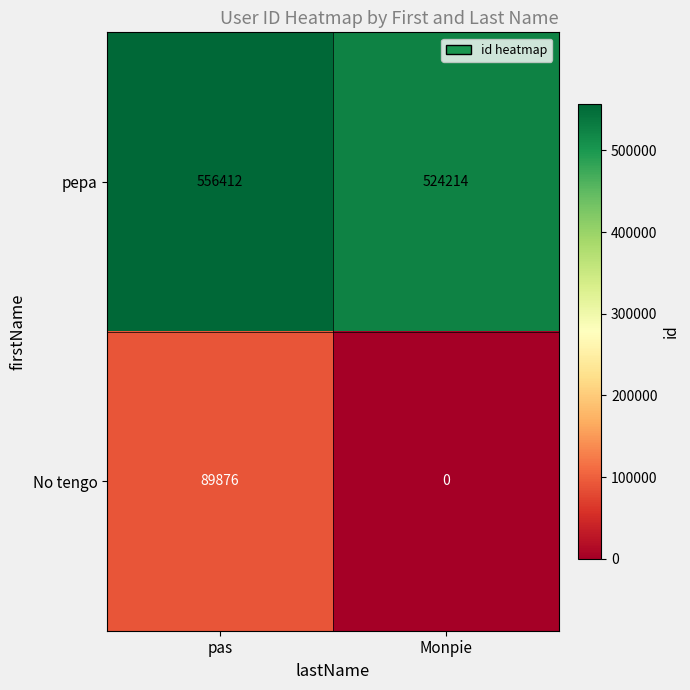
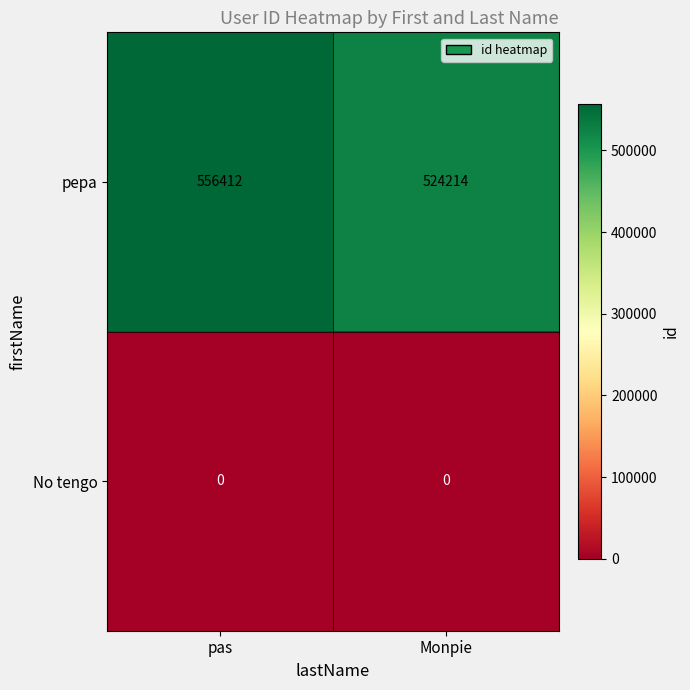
  {
    "pepa": {
      "pas": 556412,
      "Monpie": 524214
    },
    "No tengo": {
-     "pas": 89876,
+     "pas": 0,
      "Monpie": 0
    }
  }
